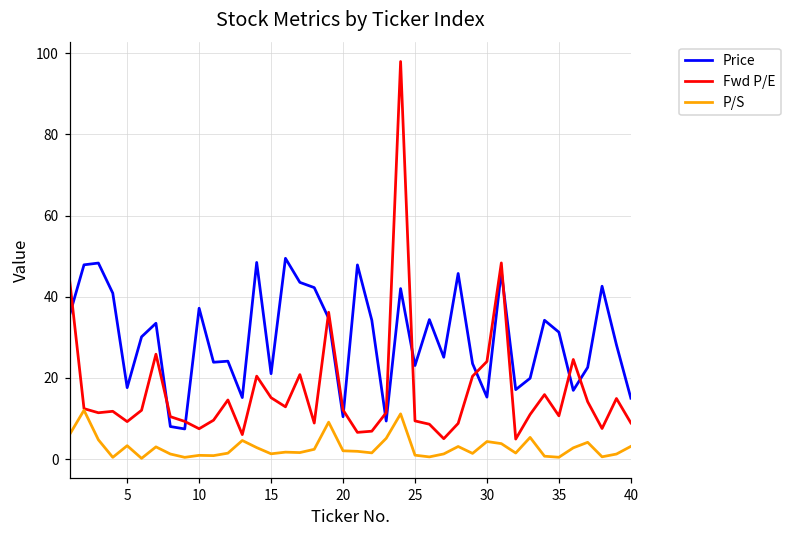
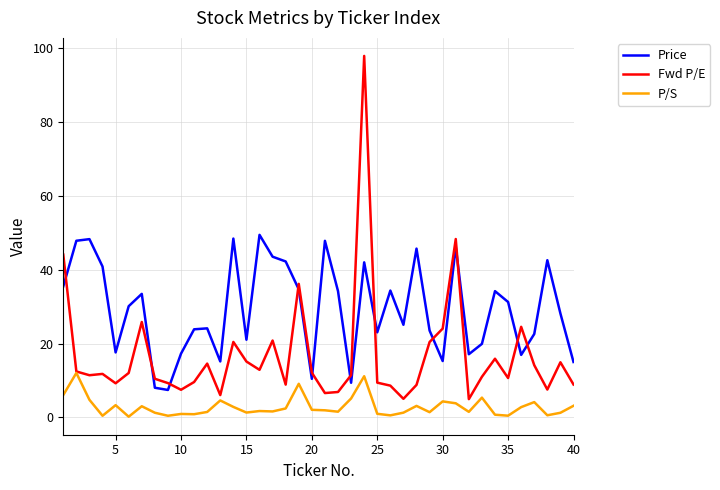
  {
    "Price": {
      "5": 18,
-     "10": 37,
+     "10": 17,
      "15": 21,
      "20": 10,
      "25": 23,
      "30": 15,
      "35": 31,
      "40": 15
    },
    "Fwd P/E": {
      "5": 9,
      "10": 7,
      "15": 15,
      "20": 12,
      "25": 9,
      "30": 24,
      "35": 11,
      "40": 9
    },
    "P/S": {
      "5": 3,
      "10": 1,
      "15": 1,
      "20": 2,
      "25": 1,
      "30": 4,
      "35": 0,
      "40": 3
    }
  }
